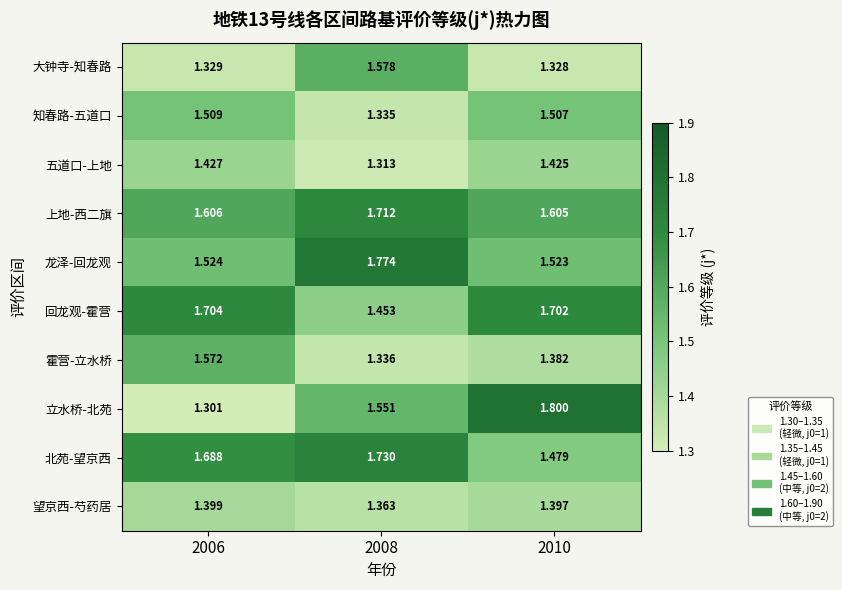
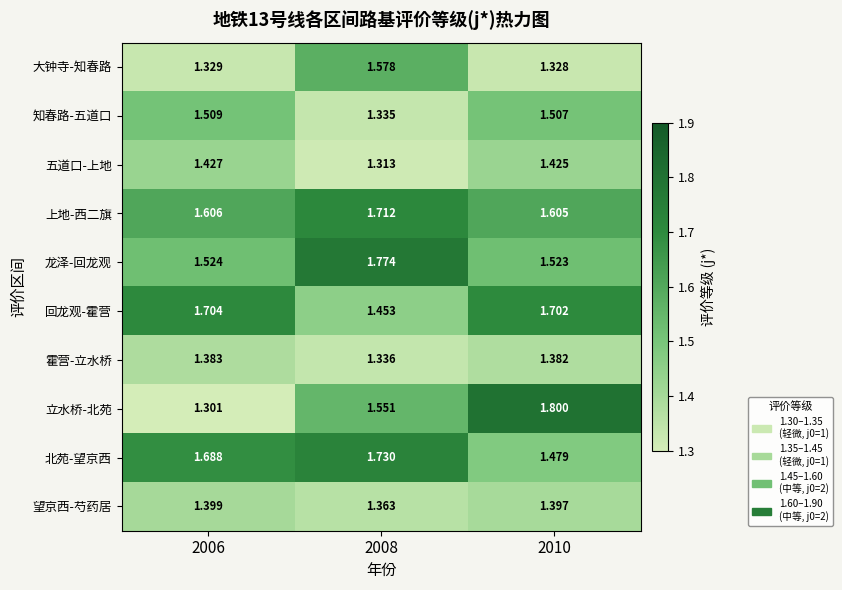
  {
    "大钟寺-知春路": {
      "2006": 1.329,
      "2008": 1.578,
      "2010": 1.328
    },
    "知春路-五道口": {
      "2006": 1.509,
      "2008": 1.335,
      "2010": 1.507
    },
    "五道口-上地": {
      "2006": 1.427,
      "2008": 1.313,
      "2010": 1.425
    },
    "上地-西二旗": {
      "2006": 1.606,
      "2008": 1.712,
      "2010": 1.605
    },
    "龙泽-回龙观": {
      "2006": 1.524,
      "2008": 1.774,
      "2010": 1.523
    },
    "回龙观-霍营": {
      "2006": 1.704,
      "2008": 1.453,
      "2010": 1.702
    },
    "霍营-立水桥": {
-     "2006": 1.572,
+     "2006": 1.383,
      "2008": 1.336,
      "2010": 1.382
    },
    "立水桥-北苑": {
      "2006": 1.301,
      "2008": 1.551,
      "2010": 1.800
    },
    "北苑-望京西": {
      "2006": 1.688,
      "2008": 1.730,
      "2010": 1.479
    },
    "望京西-芍药居": {
      "2006": 1.399,
      "2008": 1.363,
      "2010": 1.397
    }
  }
